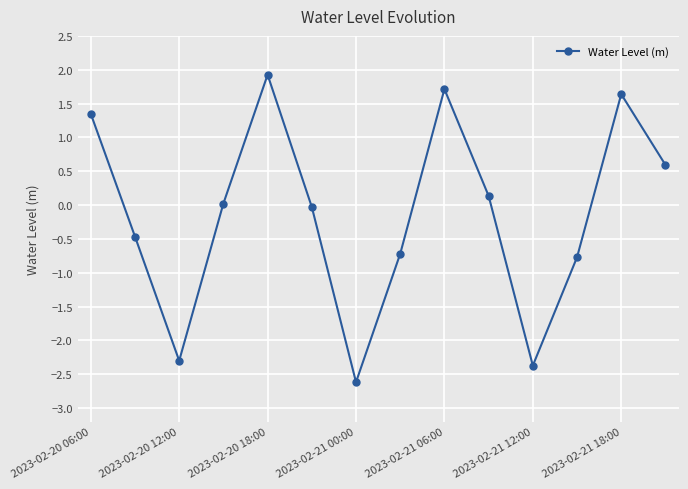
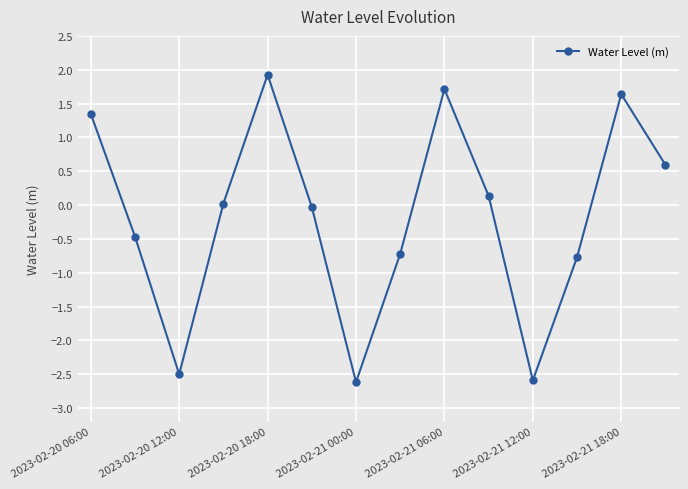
  {
    "2023-02-20 06:00": 1.3,
-   "2023-02-20 12:00": -2.3,
+   "2023-02-20 12:00": -2.5,
    "2023-02-20 18:00": 1.9,
    "2023-02-21 00:00": -2.6,
    "2023-02-21 06:00": 1.7,
-   "2023-02-21 12:00": -2.4,
+   "2023-02-21 12:00": -2.6,
    "2023-02-21 18:00": 1.6
  }
